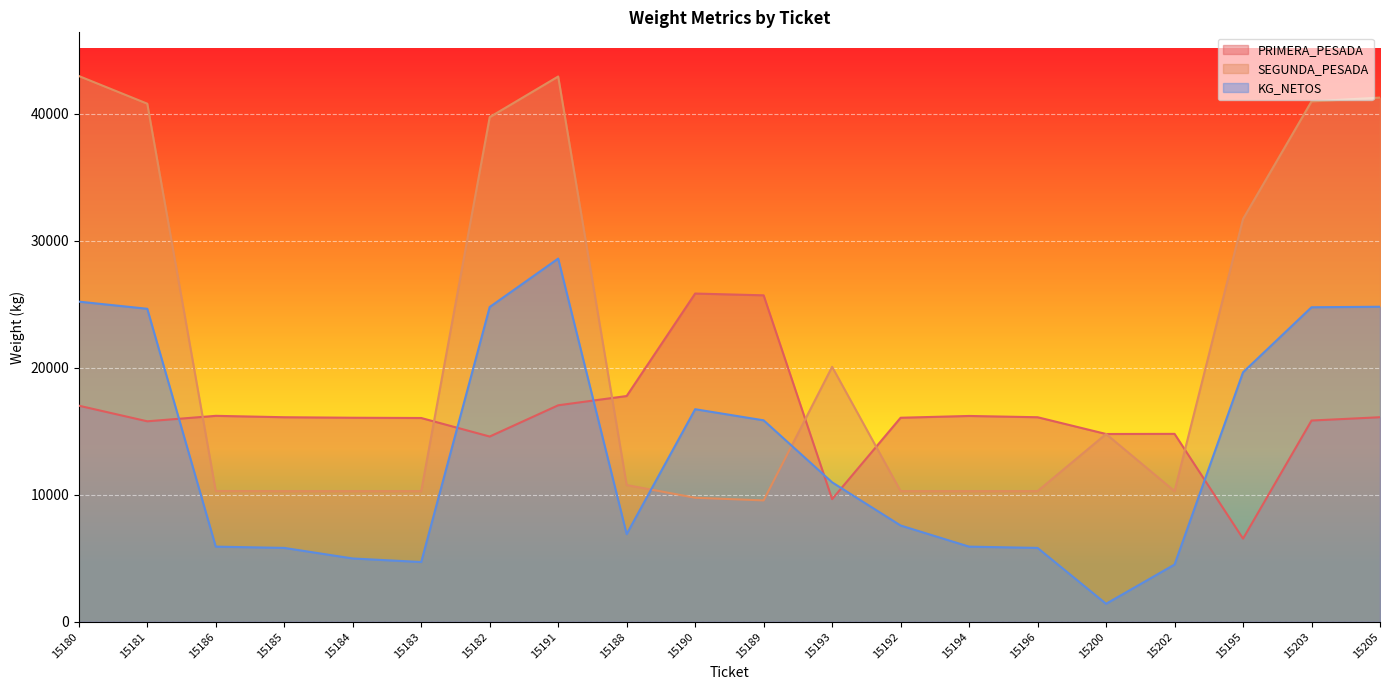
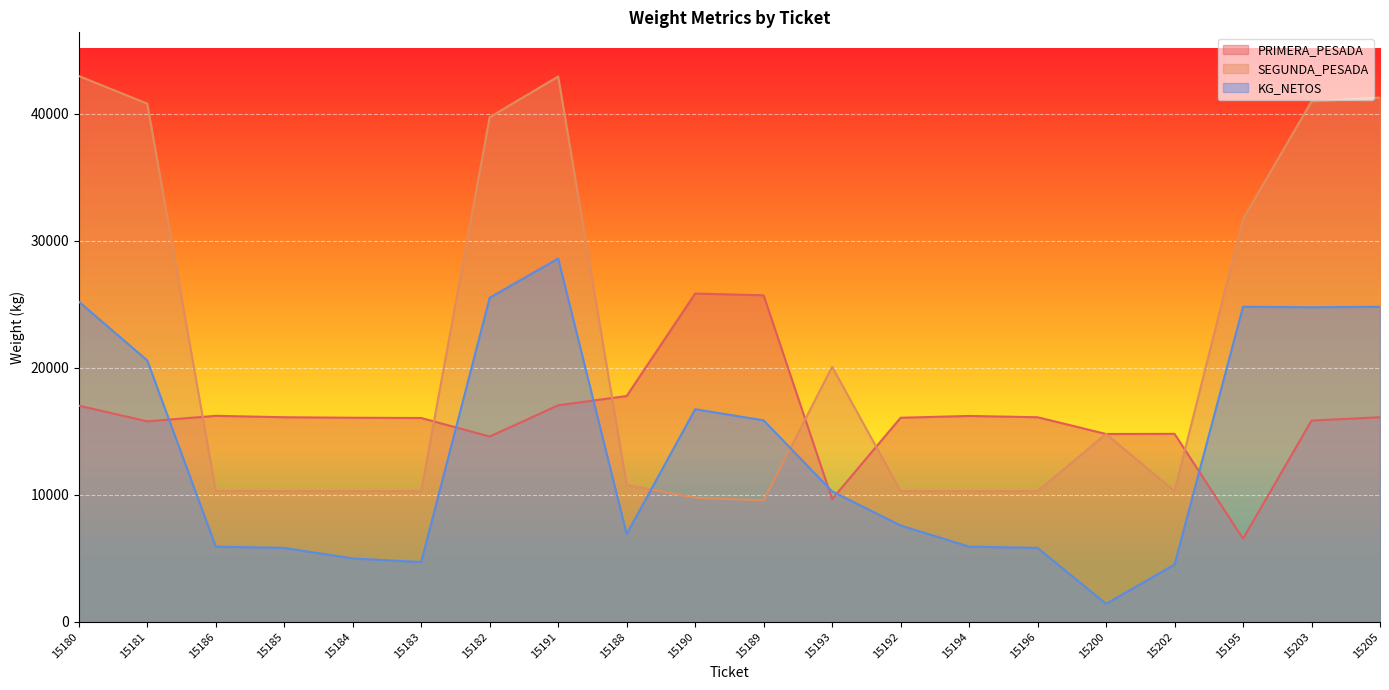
  {
    "KG_NETOS": {
      "15180": 25200,
-     "15181": 24700,
+     "15181": 20600,
      "15186": 5900,
      "15185": 5800,
      "15184": 5000,
      "15183": 4700,
-     "15182": 24800,
+     "15182": 25500,
      "15191": 28600,
      "15188": 6900,
      "15190": 16700,
      "15189": 15900,
-     "15193": 11000,
+     "15193": 10300,
      "15192": 7600,
      "15194": 5900,
      "15196": 5800,
      "15200": 1400,
      "15202": 4500,
-     "15195": 19600,
+     "15195": 24800,
      "15203": 24800,
      "15205": 24800
    }
  }
